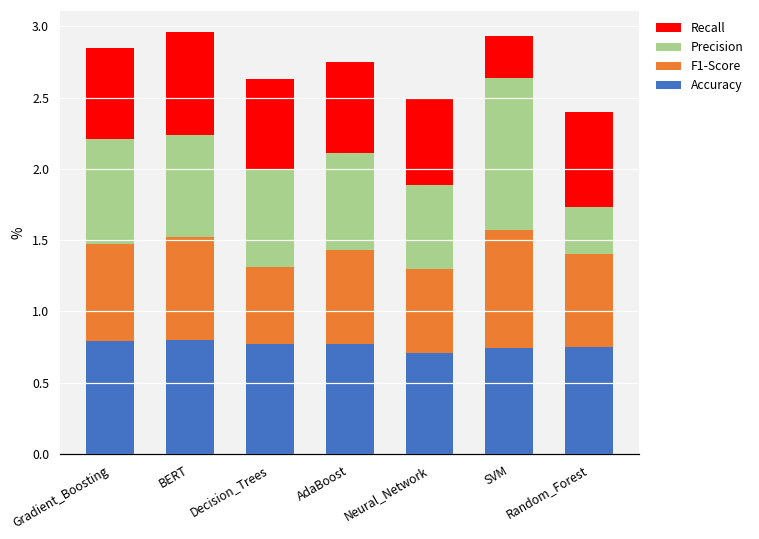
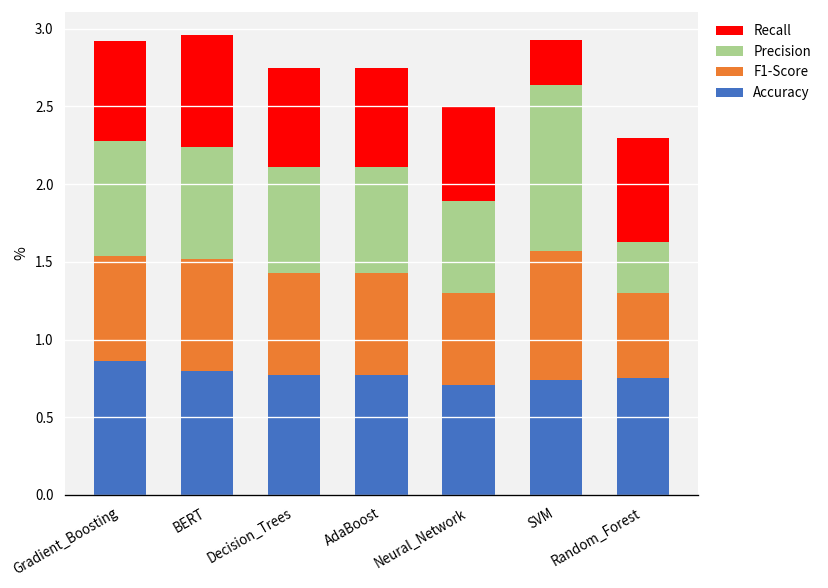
  {
    "Accuracy": {
-     "Gradient_Boosting": 0.79,
+     "Gradient_Boosting": 0.86,
      "BERT": 0.80,
      "Decision_Trees": 0.77,
      "AdaBoost": 0.77,
      "Neural_Network": 0.71,
      "SVM": 0.74,
      "Random_Forest": 0.75
    },
    "F1-Score": {
      "Gradient_Boosting": 0.68,
      "BERT": 0.72,
-     "Decision_Trees": 0.54,
+     "Decision_Trees": 0.66,
      "AdaBoost": 0.66,
      "Neural_Network": 0.59,
      "SVM": 0.83,
-     "Random_Forest": 0.65
+     "Random_Forest": 0.55
    },
    "Precision": {
      "Gradient_Boosting": 0.74,
      "BERT": 0.72,
      "Decision_Trees": 0.68,
      "AdaBoost": 0.68,
      "Neural_Network": 0.59,
      "SVM": 1.07,
      "Random_Forest": 0.33
    },
    "Recall": {
      "Gradient_Boosting": 0.64,
      "BERT": 0.72,
      "Decision_Trees": 0.64,
      "AdaBoost": 0.64,
      "Neural_Network": 0.61,
      "SVM": 0.29,
      "Random_Forest": 0.67
    }
  }
